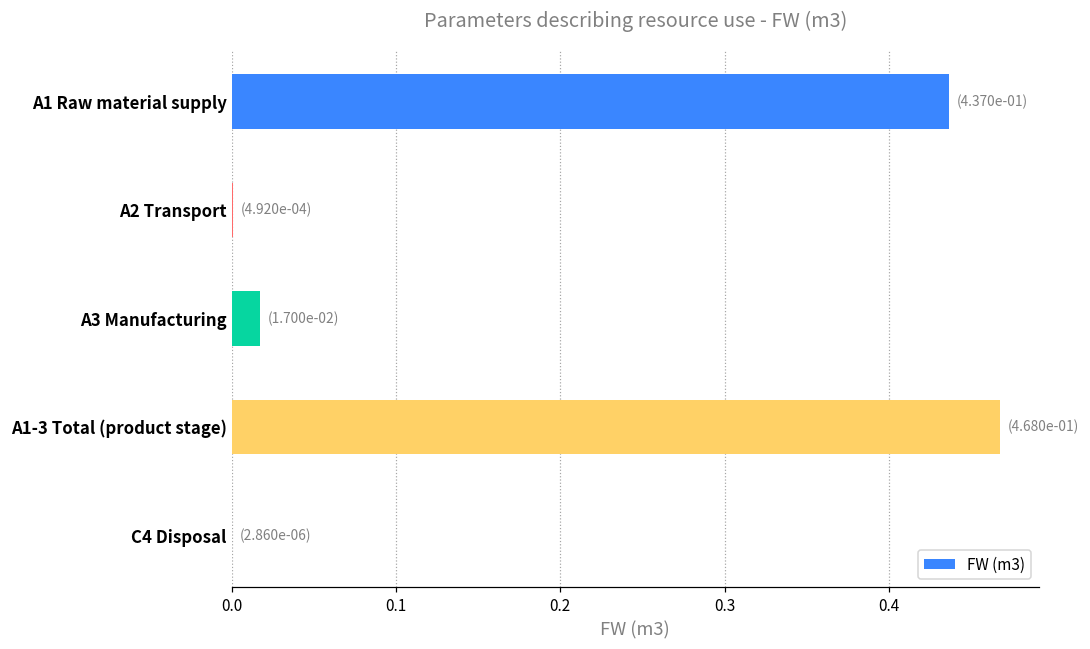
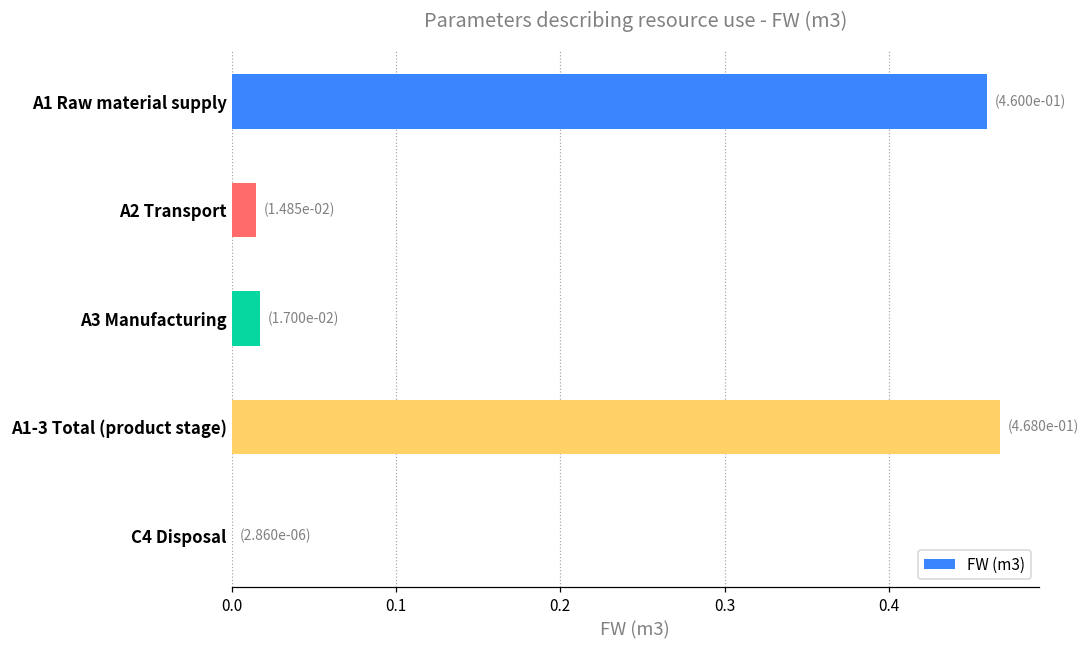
  {
-   "A1 Raw material supply": "(4.370e-01)",
-   "A2 Transport": "(4.920e-04)",
+   "A1 Raw material supply": "(4.600e-01)",
+   "A2 Transport": "(1.485e-02)",
    "A3 Manufacturing": "(1.700e-02)",
    "A1-3 Total (product stage)": "(4.680e-01)",
    "C4 Disposal": "(2.860e-06)"
  }
